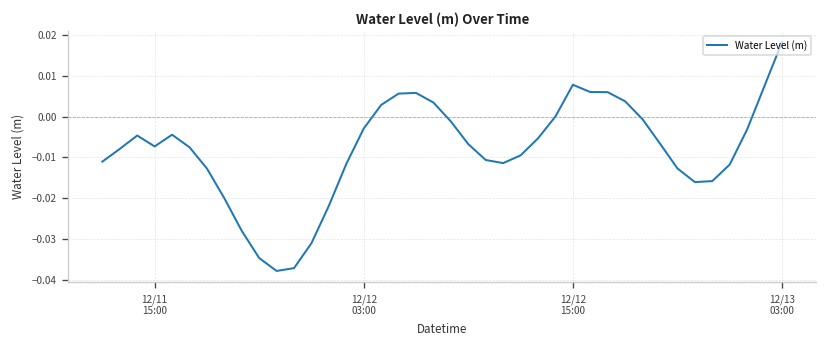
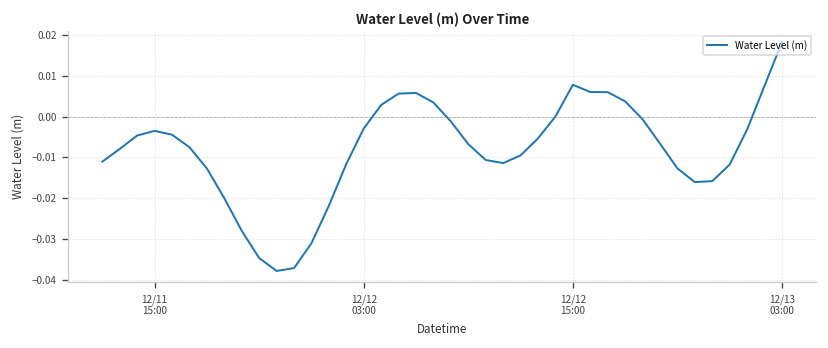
  {
-   "12/11 15:00": -0.007,
+   "12/11 15:00": -0.004,
    "12/12 03:00": -0.003,
    "12/12 15:00": 0.008
  }
